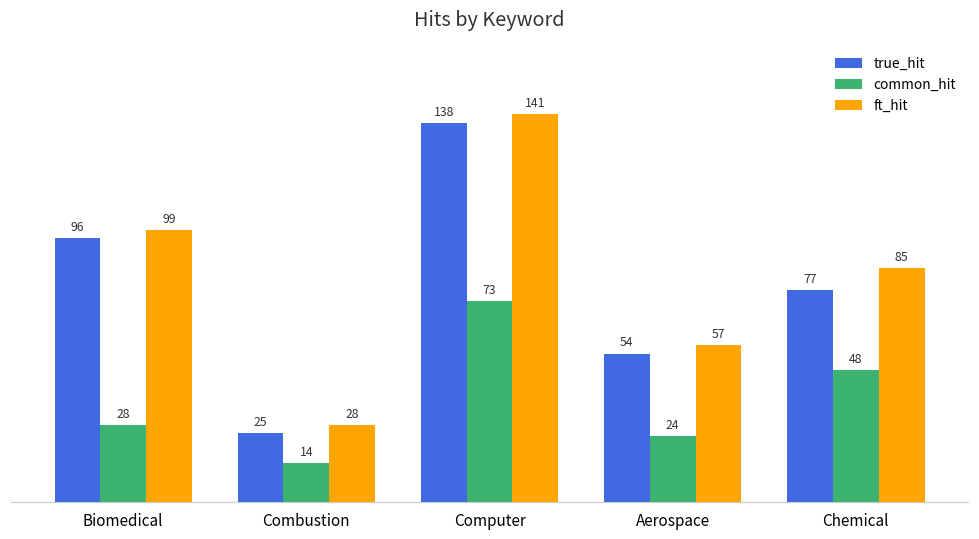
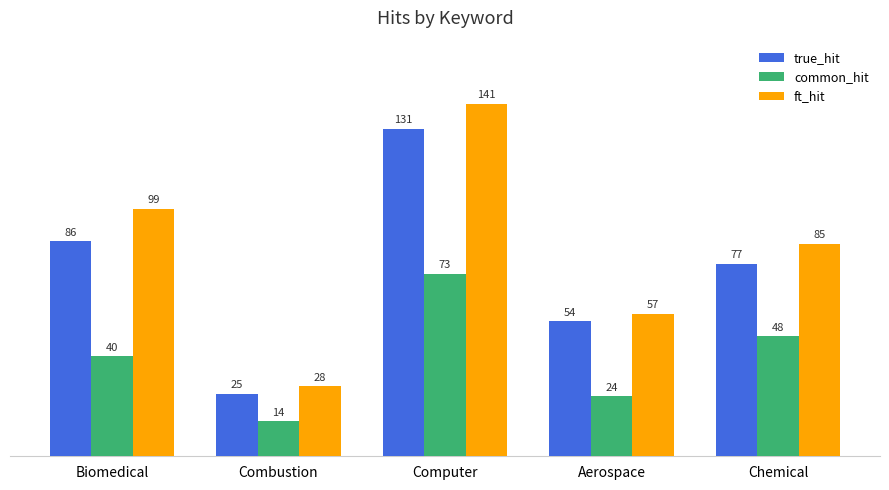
  {
    "true_hit": {
-     "Biomedical": 96,
+     "Biomedical": 86,
      "Combustion": 25,
-     "Computer": 138,
+     "Computer": 131,
      "Aerospace": 54,
      "Chemical": 77
    },
    "common_hit": {
-     "Biomedical": 28,
+     "Biomedical": 40,
      "Combustion": 14,
      "Computer": 73,
      "Aerospace": 24,
      "Chemical": 48
    },
    "ft_hit": {
      "Biomedical": 99,
      "Combustion": 28,
      "Computer": 141,
      "Aerospace": 57,
      "Chemical": 85
    }
  }
